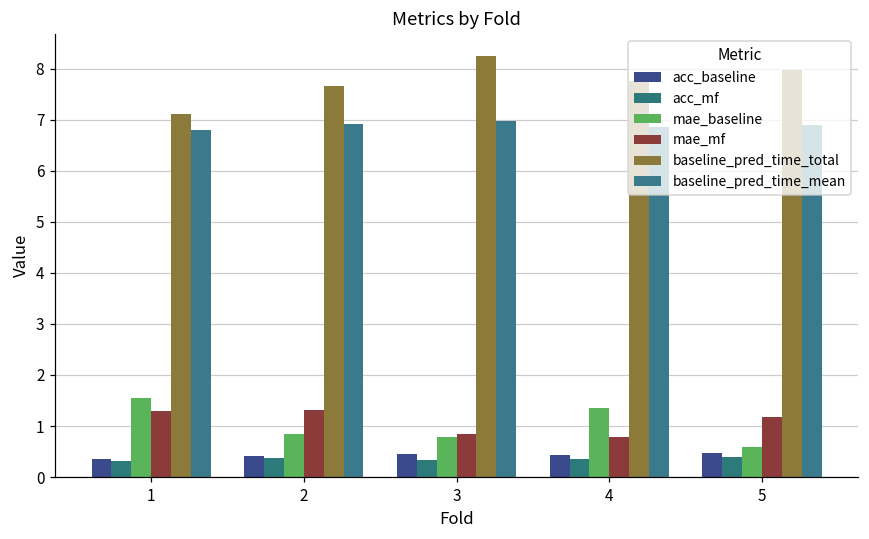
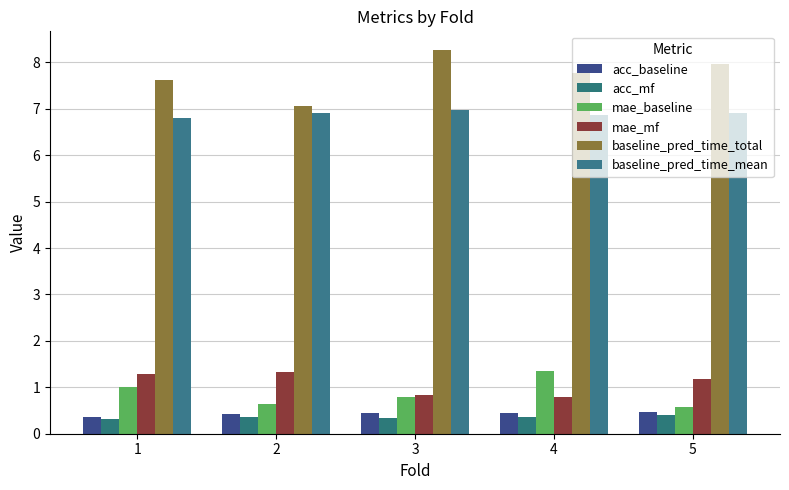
  {
    "mae_baseline": {
-     "1": 1.6,
-     "2": 0.8,
+     "1": 1.0,
+     "2": 0.6,
      "3": 0.8,
      "4": 1.3,
      "5": 0.6
    },
    "mae_mf": {
      "1": 1.3,
      "2": 1.3,
      "3": 0.8,
      "4": 0.8,
      "5": 1.2
    },
    "baseline_pred_time_total": {
-     "1": 7.1,
-     "2": 7.7,
+     "1": 7.6,
+     "2": 7.1,
      "3": 8.3
    }
  }
